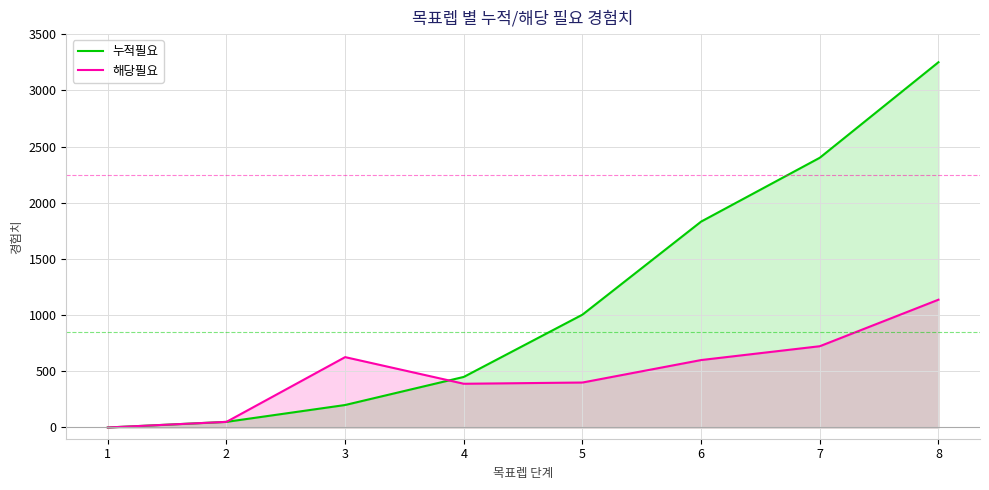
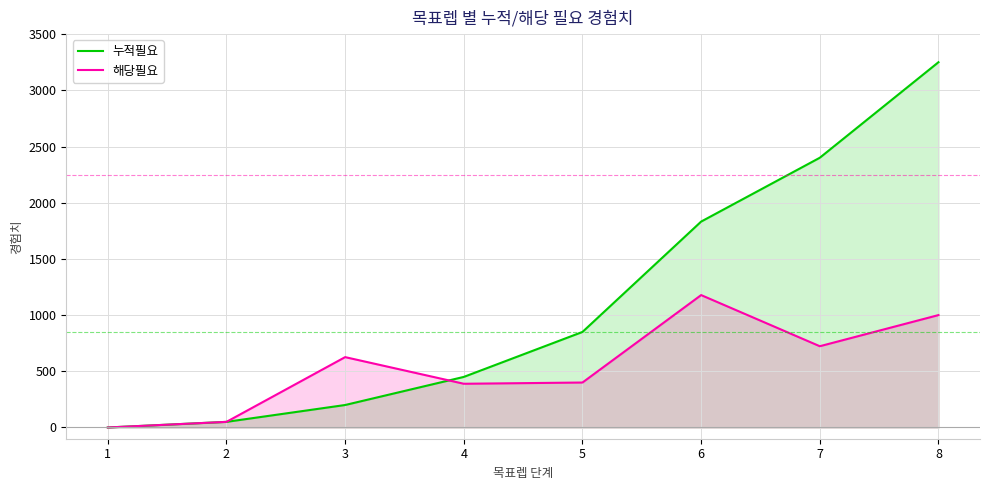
  {
    "누적필요": {
      "3": 200,
      "4": 450,
-     "5": 1000,
+     "5": 850,
      "6": 1830,
      "7": 2400,
      "8": 3250
    },
    "해당필요": {
      "3": 630,
      "4": 390,
      "5": 400,
-     "6": 600,
+     "6": 1180,
      "7": 720,
-     "8": 1140
+     "8": 1000
    }
  }
